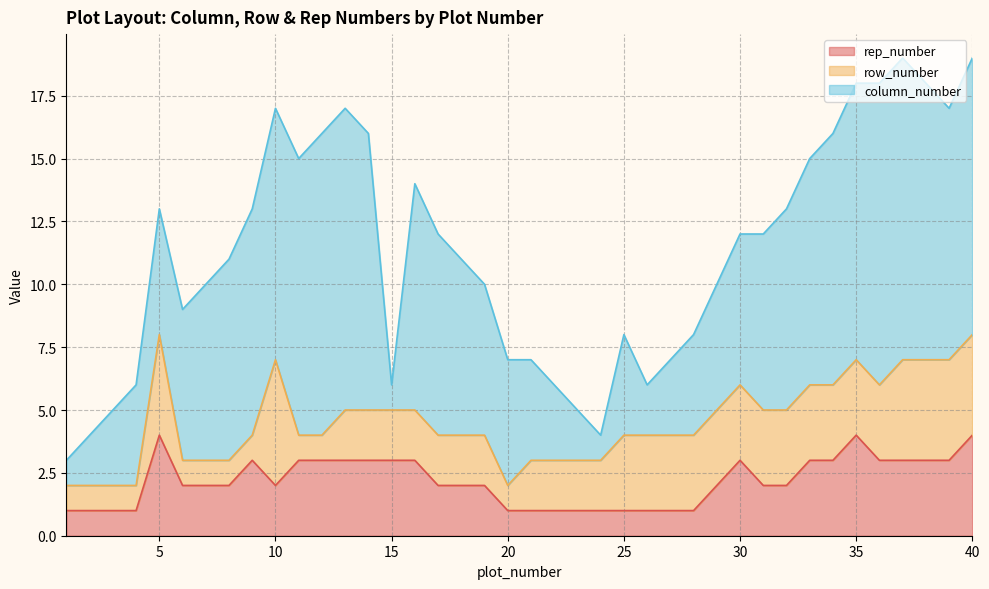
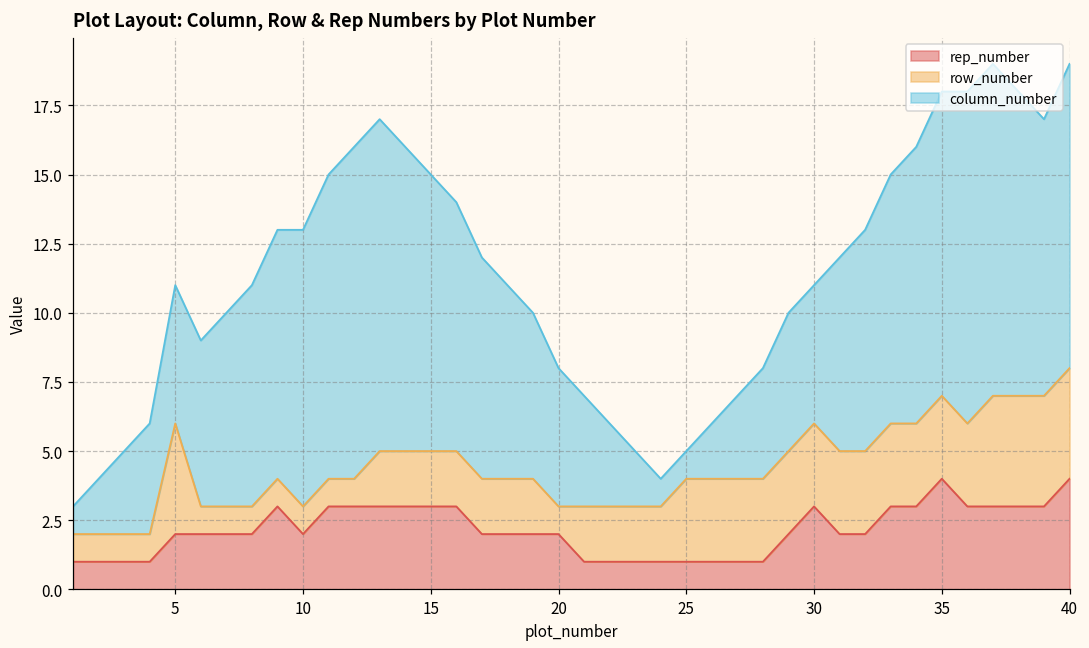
  {
    "rep_number": {
-     "5": 4,
+     "5": 2,
      "10": 2,
      "15": 3,
-     "20": 1,
+     "20": 2,
      "25": 1,
      "30": 3,
      "35": 4,
      "40": 4
    },
    "row_number": {
-     "10": 5,
+     "10": 1,
      "15": 5,
      "25": 4,
      "30": 6,
      "35": 7,
      "40": 8
    },
    "column_number": {
-     "15": 1,
-     "25": 4,
-     "30": 6,
+     "15": 10,
+     "25": 1,
+     "30": 5,
      "40": 19
    }
  }
